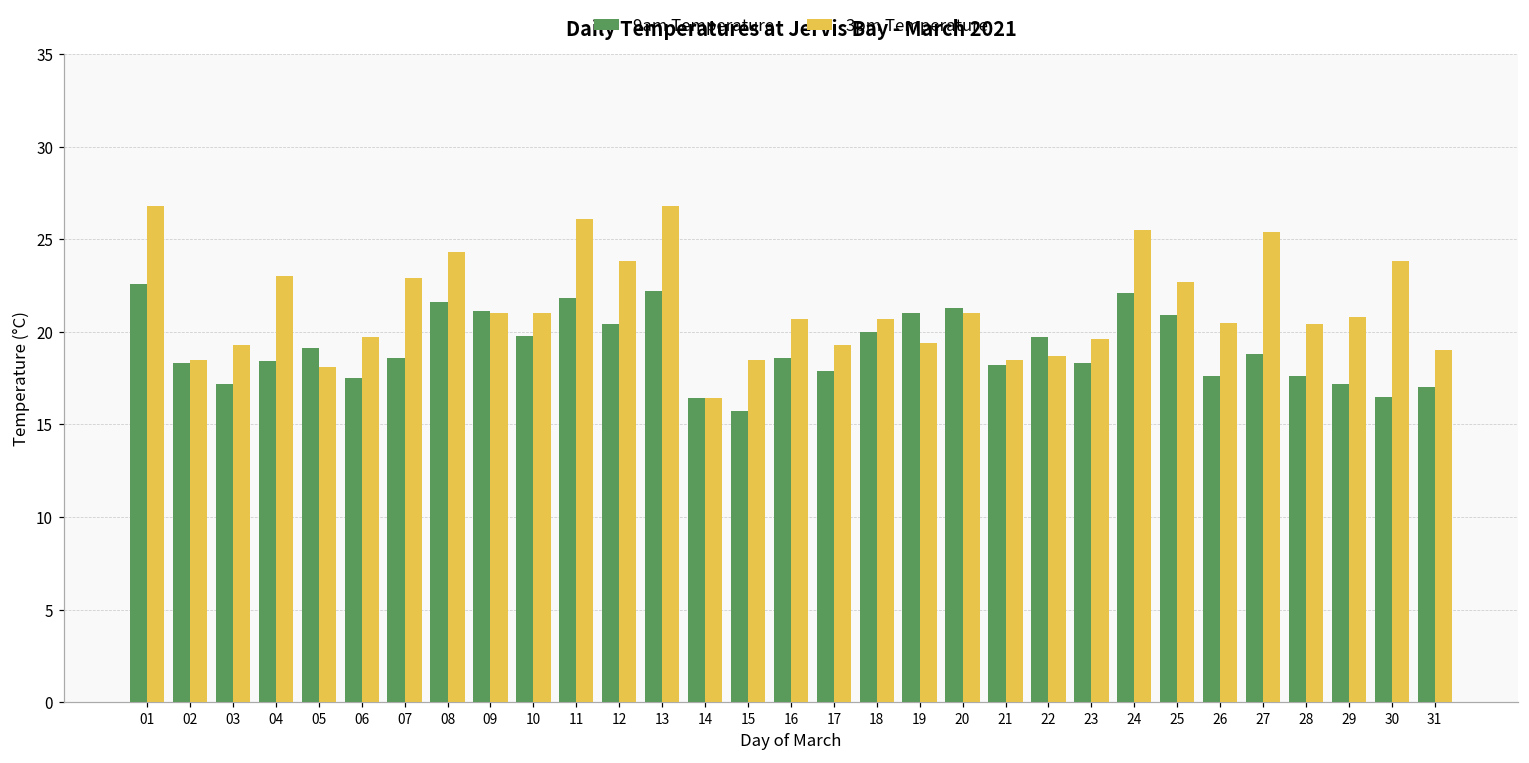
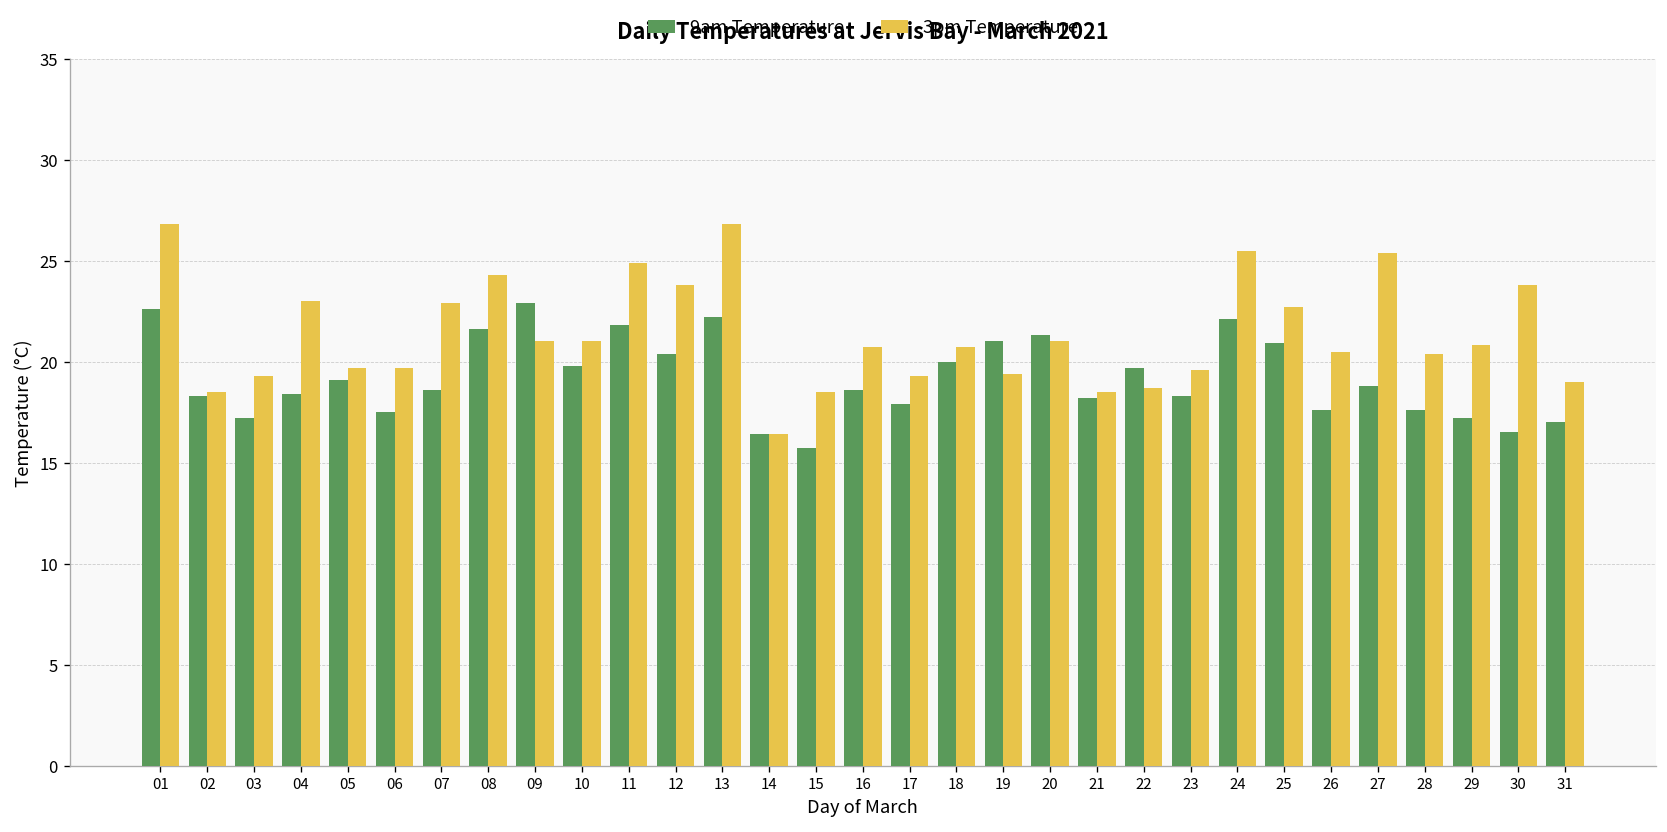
  {
    "9am Temperature": {
      "01": 22.6,
      "02": 18.3,
      "03": 17.2,
      "04": 18.4,
      "05": 19.1,
      "06": 17.5,
      "07": 18.6,
      "08": 21.6,
-     "09": 21.1,
+     "09": 22.9,
      "10": 19.8,
      "11": 21.8,
      "12": 20.4,
      "13": 22.2,
      "14": 16.4,
      "15": 15.7,
      "16": 18.6,
      "17": 17.9,
      "18": 20.0,
      "19": 21.0,
      "20": 21.3,
      "21": 18.2,
      "22": 19.7,
      "23": 18.3,
      "24": 22.1,
      "25": 20.9,
      "26": 17.6,
      "27": 18.8,
      "28": 17.6,
      "29": 17.2,
      "30": 16.5,
      "31": 17.0
    },
    "3pm Temperature": {
      "01": 26.8,
      "02": 18.5,
      "03": 19.3,
      "04": 23.0,
-     "05": 18.1,
+     "05": 19.7,
      "06": 19.7,
      "07": 22.9,
      "08": 24.3,
      "09": 21.0,
      "10": 21.0,
-     "11": 26.1,
+     "11": 24.9,
      "12": 23.8,
      "13": 26.8,
      "14": 16.4,
      "15": 18.5,
      "16": 20.7,
      "17": 19.3,
      "18": 20.7,
      "19": 19.4,
      "20": 21.0,
      "21": 18.5,
      "22": 18.7,
      "23": 19.6,
      "24": 25.5,
      "25": 22.7,
      "26": 20.5,
      "27": 25.4,
      "28": 20.4,
      "29": 20.8,
      "30": 23.8,
      "31": 19.0
    }
  }
